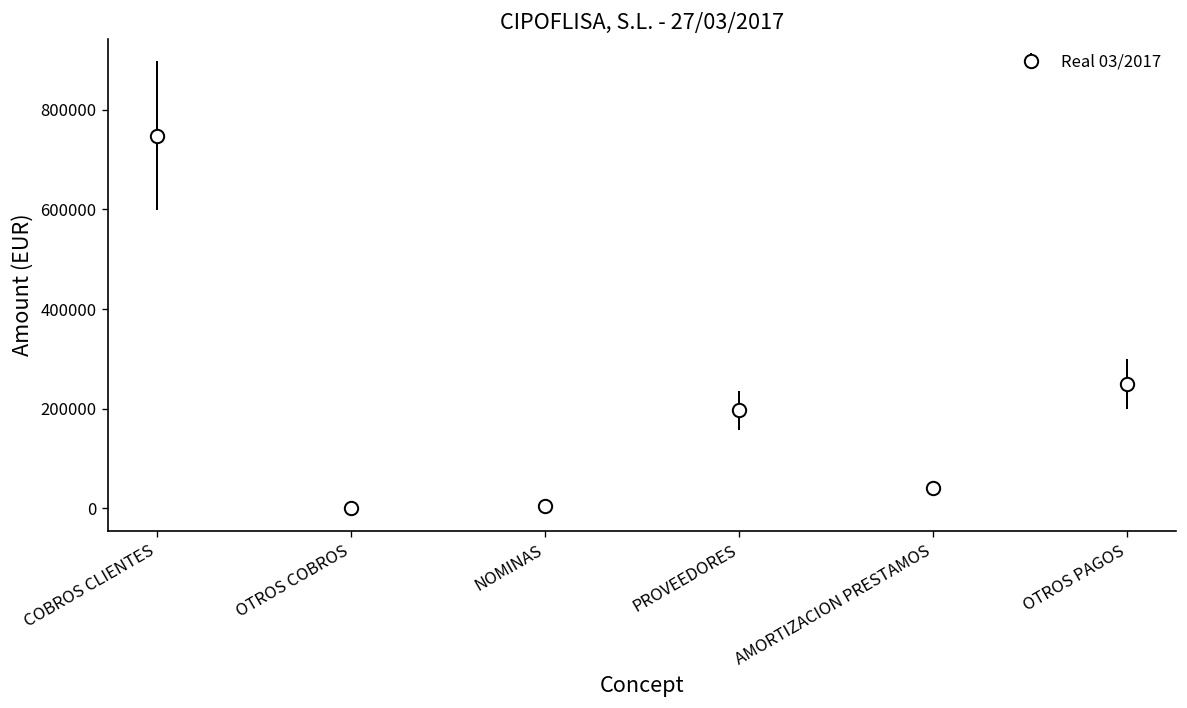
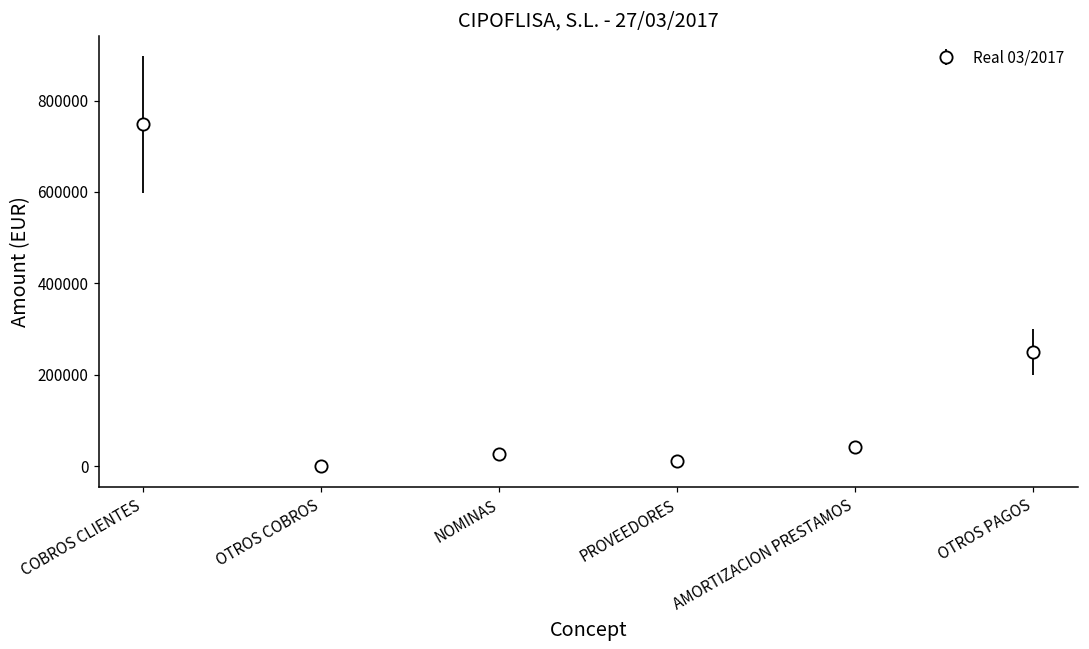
  {
    "COBROS CLIENTES": 750000,
    "OTROS COBROS": 0,
-   "NOMINAS": 0,
-   "PROVEEDORES": 200000,
+   "NOMINAS": 30000,
+   "PROVEEDORES": 10000,
    "AMORTIZACION PRESTAMOS": 40000,
    "OTROS PAGOS": 250000
  }
